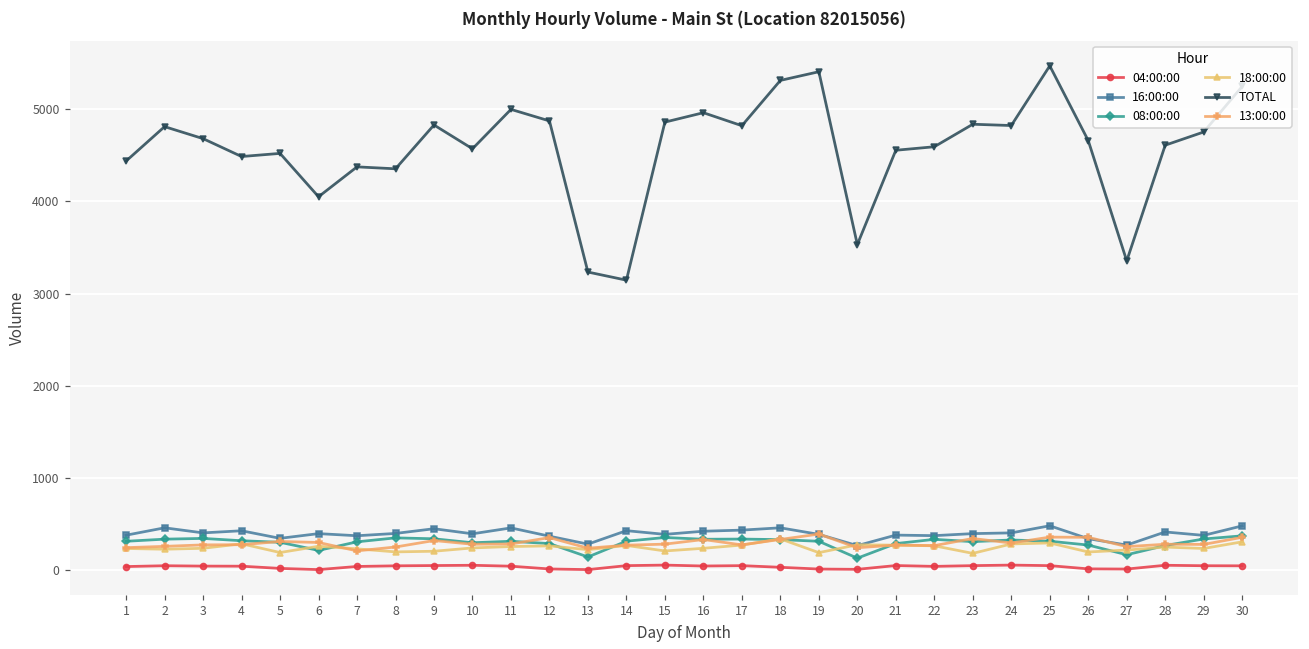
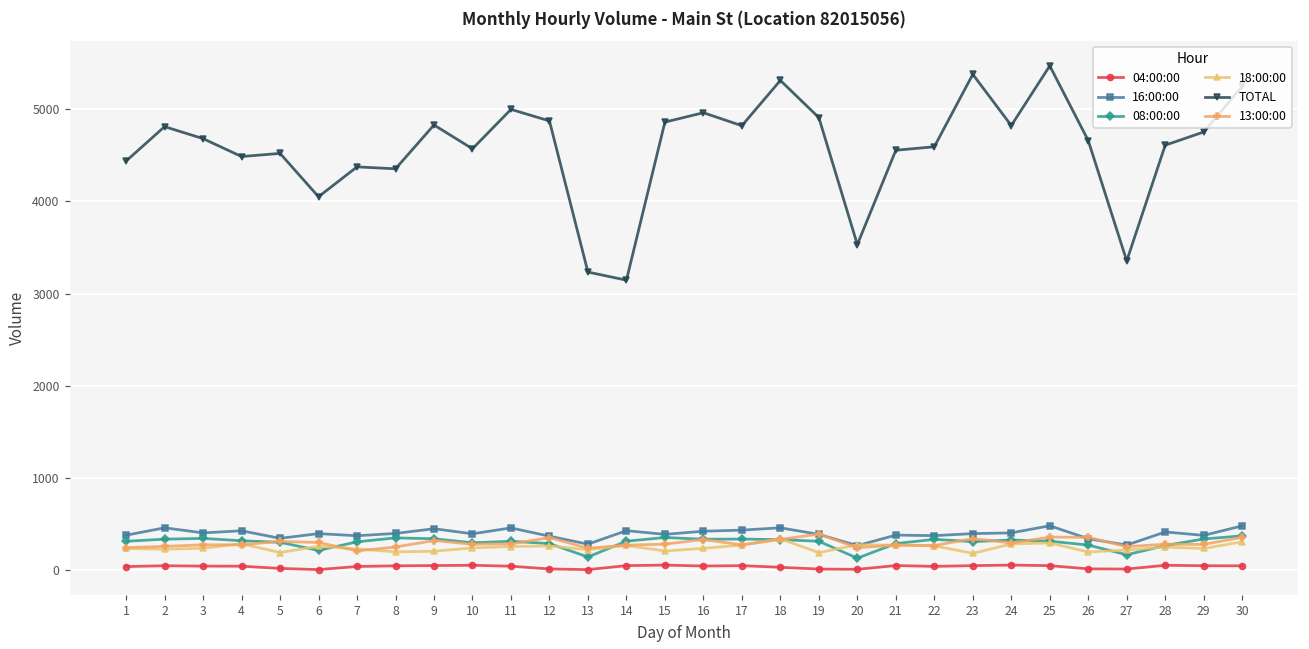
  {
    "04:00:00": {
      "1": 0,
      "2": 100,
      "3": 0,
      "4": 0,
      "5": 0,
      "6": 0,
      "7": 0,
      "8": 0,
      "9": 100,
      "10": 100,
      "11": 0,
      "12": 0,
      "13": 0,
      "14": 100,
      "15": 100,
      "16": 0,
      "17": 100,
      "18": 0,
      "19": 0,
      "20": 0,
      "21": 100,
      "22": 0,
      "23": 100,
      "24": 100,
      "25": 100,
      "26": 0,
      "27": 0,
      "28": 100,
      "29": 100,
      "30": 0
    },
    "TOTAL": {
      "1": 4400,
      "2": 4800,
      "3": 4700,
      "4": 4500,
      "5": 4500,
      "6": 4000,
      "7": 4400,
      "8": 4400,
      "9": 4800,
      "10": 4600,
      "11": 5000,
      "12": 4900,
      "13": 3200,
      "14": 3100,
      "15": 4900,
      "16": 5000,
      "17": 4800,
      "18": 5300,
-     "19": 5400,
+     "19": 4900,
      "20": 3500,
      "21": 4600,
      "22": 4600,
-     "23": 4800,
+     "23": 5400,
      "24": 4800,
      "25": 5500,
      "26": 4700,
      "27": 3400,
      "28": 4600,
      "29": 4800
    }
  }
